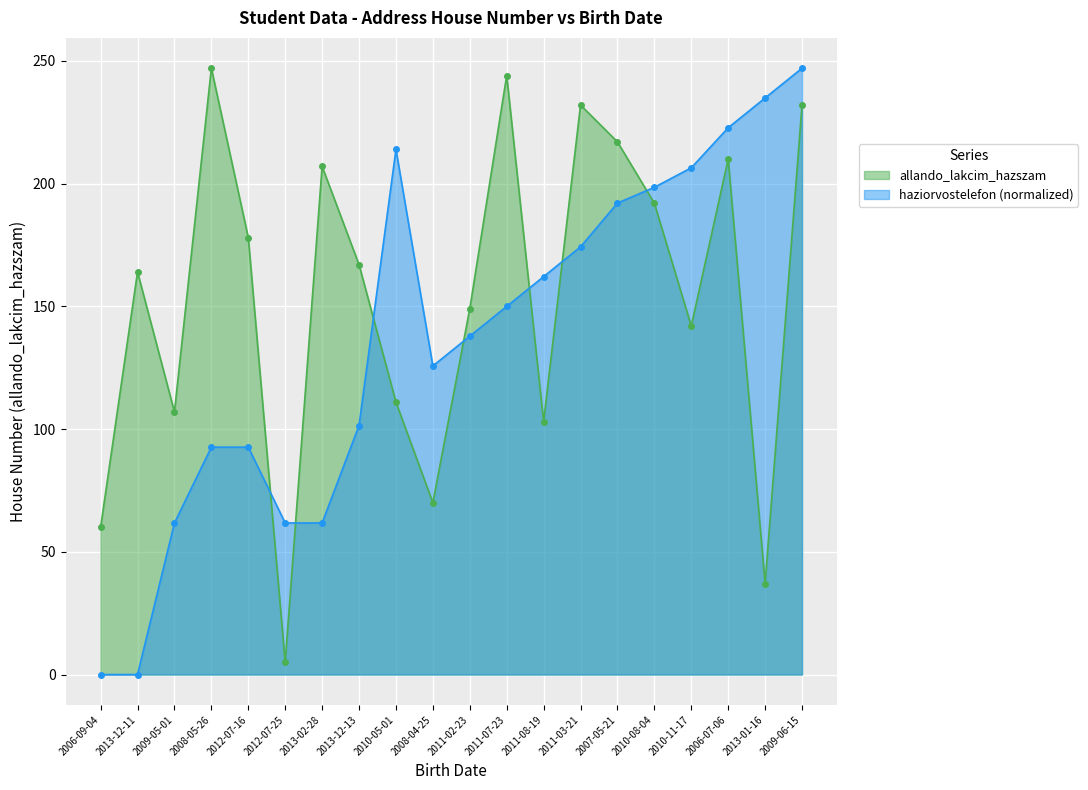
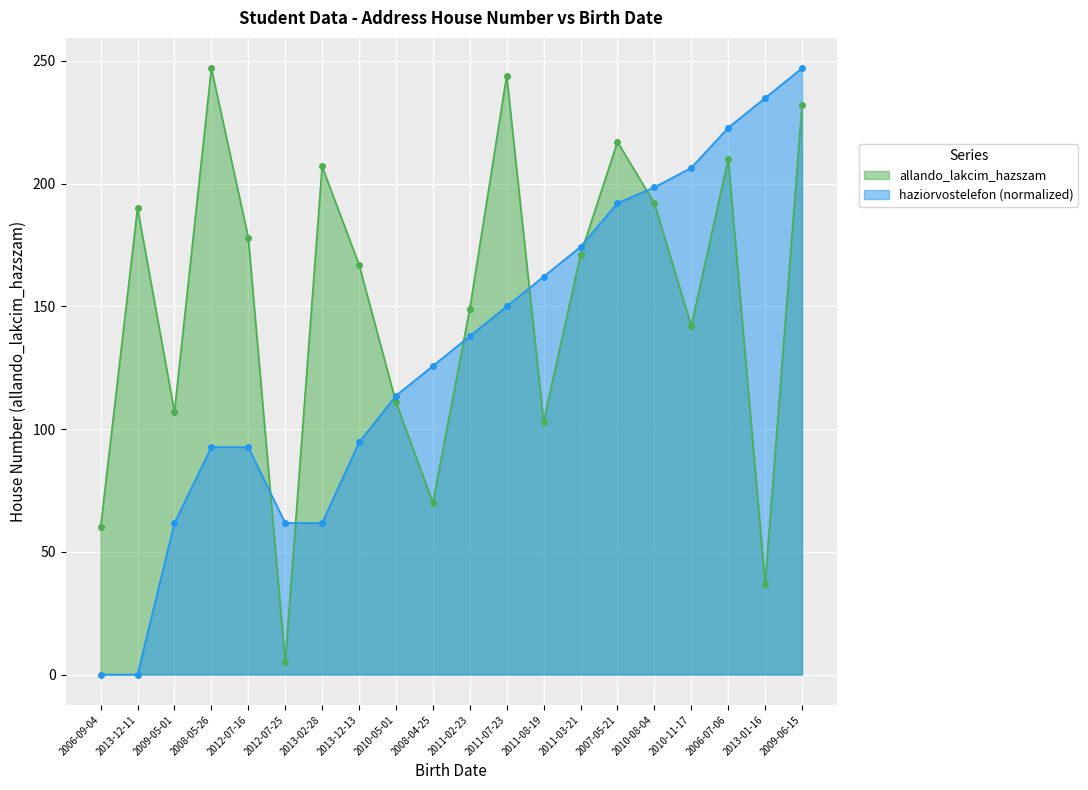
  {
    "allando_lakcim_hazszam": {
      "2006-09-04": 60,
-     "2013-12-11": 164,
+     "2013-12-11": 190,
      "2009-05-01": 107,
      "2008-05-26": 247,
      "2012-07-16": 178,
      "2012-07-25": 5,
      "2013-02-28": 207,
      "2013-12-13": 167,
      "2010-05-01": 111,
      "2008-04-25": 70,
      "2011-02-23": 149,
      "2011-07-23": 244,
      "2011-08-19": 103,
-     "2011-03-21": 232,
+     "2011-03-21": 171,
      "2007-05-21": 217,
      "2010-08-04": 192,
      "2010-11-17": 142,
      "2006-07-06": 210,
      "2013-01-16": 37,
      "2009-06-15": 232
    },
    "haziorvostelefon (normalized)": {
      "2006-09-04": 0,
      "2013-12-11": 0,
      "2009-05-01": 62,
      "2008-05-26": 93,
      "2012-07-16": 93,
      "2012-07-25": 62,
      "2013-02-28": 62,
-     "2013-12-13": 101,
-     "2010-05-01": 214,
+     "2013-12-13": 95,
+     "2010-05-01": 114,
      "2008-04-25": 126,
      "2011-02-23": 138,
      "2011-07-23": 150,
      "2011-08-19": 162,
      "2011-03-21": 174,
      "2007-05-21": 192,
      "2010-08-04": 198,
      "2010-11-17": 206,
      "2006-07-06": 223,
      "2013-01-16": 235,
      "2009-06-15": 247
    }
  }
